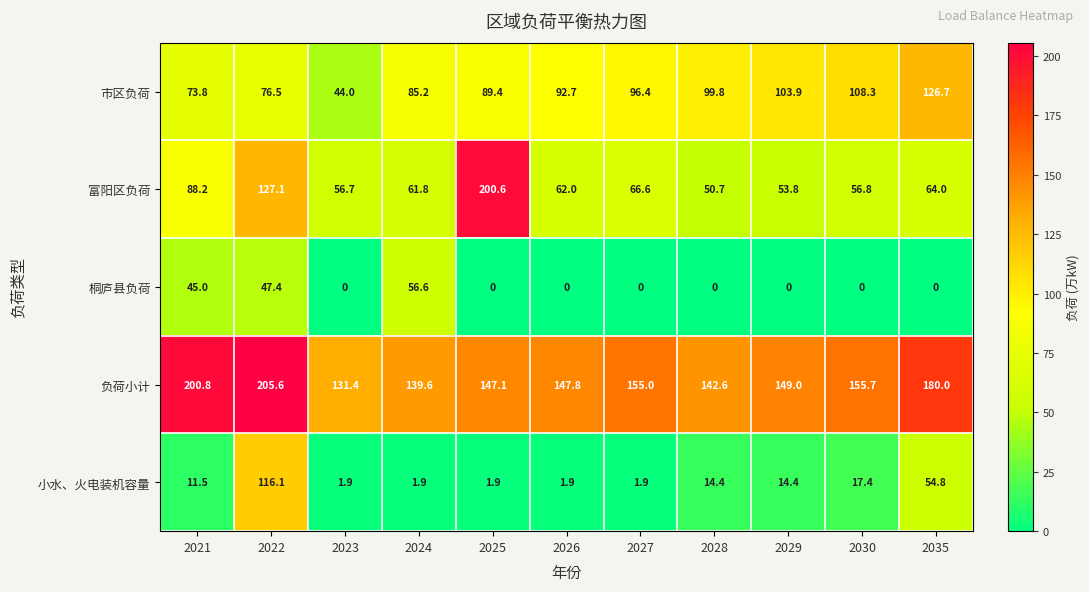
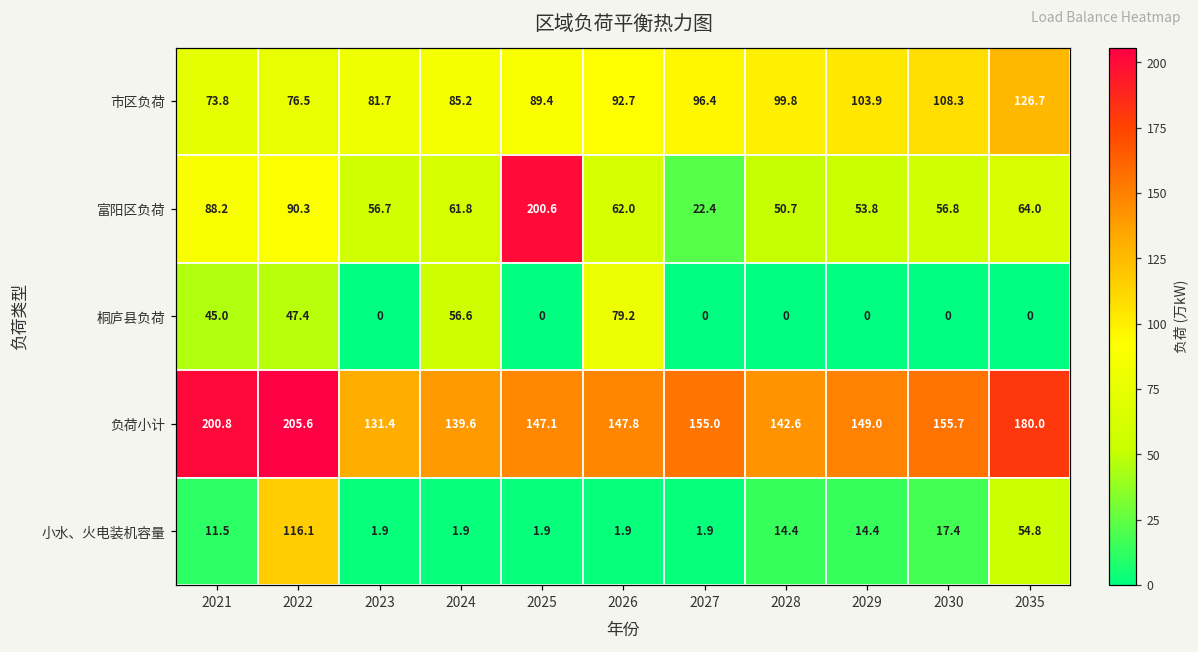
  {
    "市区负荷": {
      "2021": 73.8,
      "2022": 76.5,
-     "2023": 44.0,
+     "2023": 81.7,
      "2024": 85.2,
      "2025": 89.4,
      "2026": 92.7,
      "2027": 96.4,
      "2028": 99.8,
      "2029": 103.9,
      "2030": 108.3,
      "2035": 126.7
    },
    "富阳区负荷": {
      "2021": 88.2,
-     "2022": 127.1,
+     "2022": 90.3,
      "2023": 56.7,
      "2024": 61.8,
      "2025": 200.6,
      "2026": 62.0,
-     "2027": 66.6,
+     "2027": 22.4,
      "2028": 50.7,
      "2029": 53.8,
      "2030": 56.8,
      "2035": 64.0
    },
    "桐庐县负荷": {
      "2021": 45.0,
      "2022": 47.4,
      "2023": 0,
      "2024": 56.6,
      "2025": 0,
-     "2026": 0,
+     "2026": 79.2,
      "2027": 0,
      "2028": 0,
      "2029": 0,
      "2030": 0,
      "2035": 0
    },
    "负荷小计": {
      "2021": 200.8,
      "2022": 205.6,
      "2023": 131.4,
      "2024": 139.6,
      "2025": 147.1,
      "2026": 147.8,
      "2027": 155.0,
      "2028": 142.6,
      "2029": 149.0,
      "2030": 155.7,
      "2035": 180.0
    },
    "小水、火电装机容量": {
      "2021": 11.5,
      "2022": 116.1,
      "2023": 1.9,
      "2024": 1.9,
      "2025": 1.9,
      "2026": 1.9,
      "2027": 1.9,
      "2028": 14.4,
      "2029": 14.4,
      "2030": 17.4,
      "2035": 54.8
    }
  }
